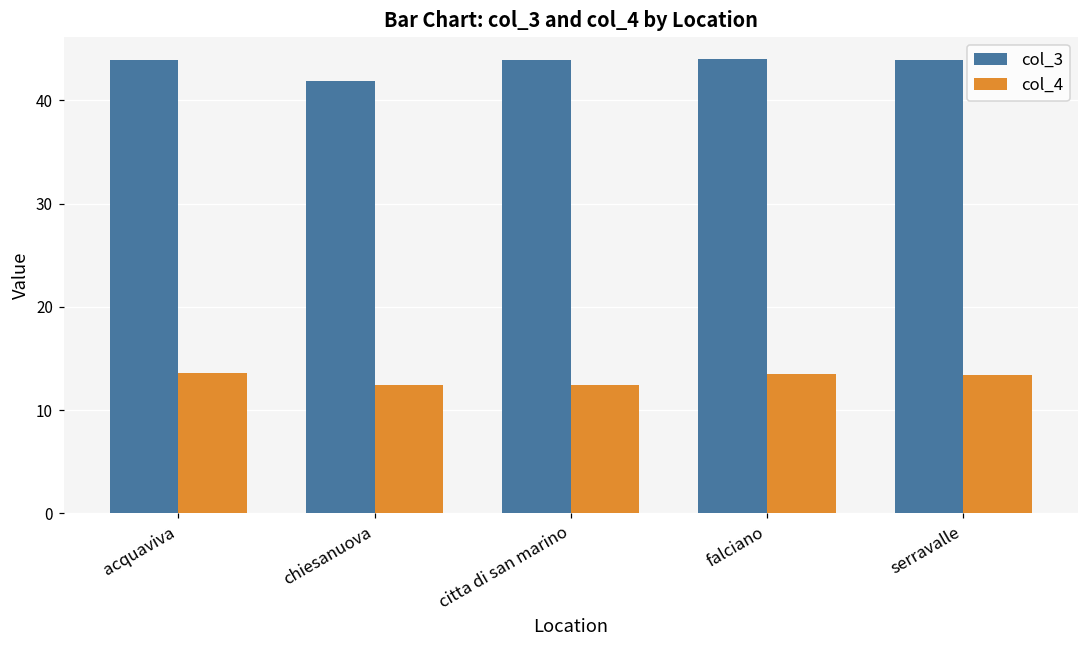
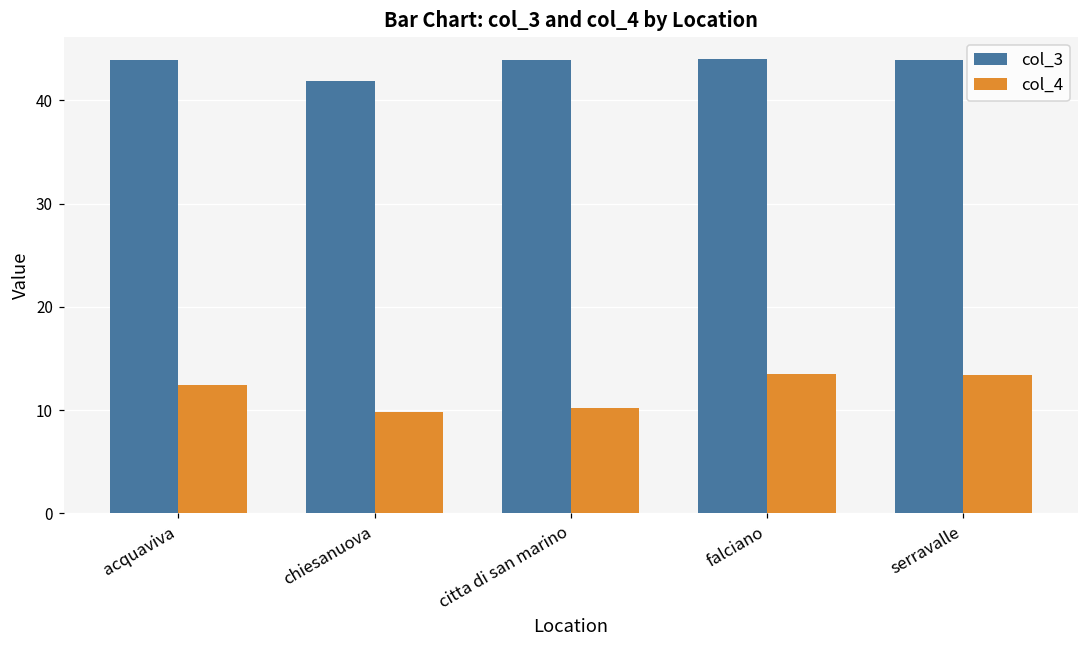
  {
    "col_3": {
      "acquaviva": 44,
      "chiesanuova": 42,
      "citta di san marino": 44,
      "falciano": 44,
      "serravalle": 44
    },
    "col_4": {
-     "acquaviva": 14,
-     "chiesanuova": 12,
-     "citta di san marino": 12,
+     "acquaviva": 12,
+     "chiesanuova": 10,
+     "citta di san marino": 10,
      "falciano": 14,
      "serravalle": 13
    }
  }
